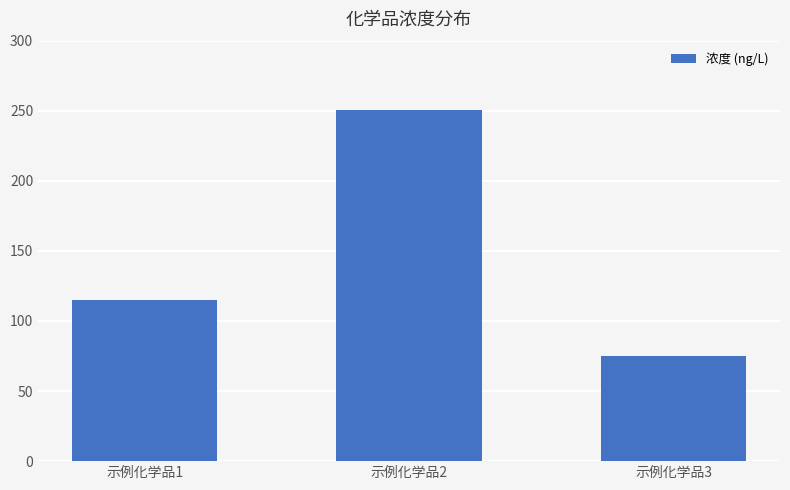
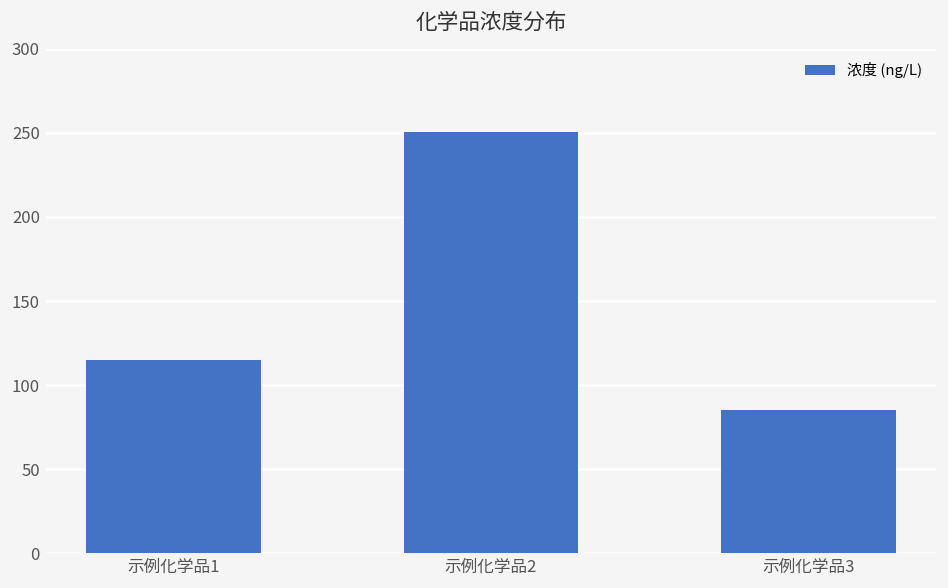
  {
    "示例化学品1": 115,
    "示例化学品2": 251,
-   "示例化学品3": 75
+   "示例化学品3": 86
  }
